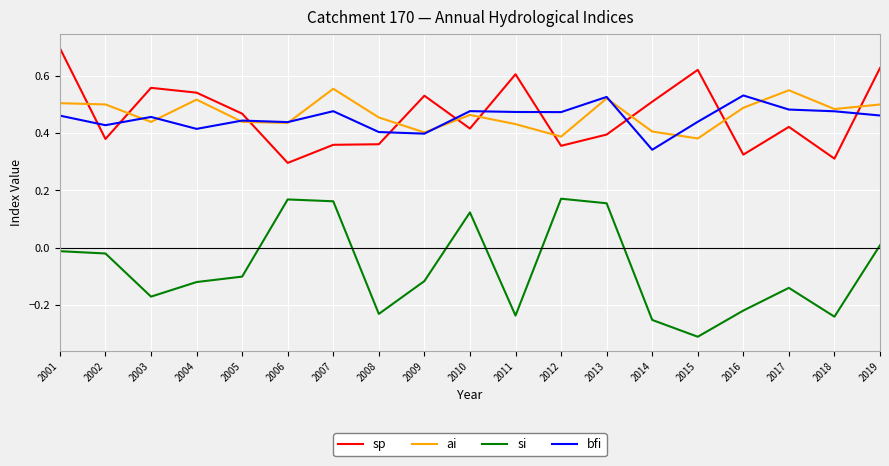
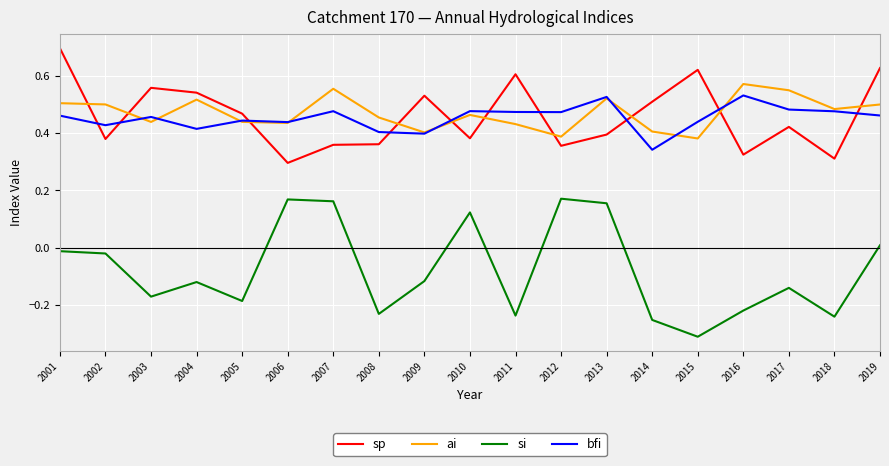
  {
    "sp": {
      "2001": 0.70,
      "2002": 0.38,
      "2003": 0.56,
      "2004": 0.54,
      "2005": 0.47,
      "2006": 0.30,
      "2007": 0.36,
      "2008": 0.36,
      "2009": 0.53,
-     "2010": 0.42,
+     "2010": 0.38,
      "2011": 0.61,
      "2012": 0.36,
      "2013": 0.39,
      "2014": 0.51,
      "2015": 0.62,
      "2016": 0.32,
      "2017": 0.42,
      "2018": 0.31,
      "2019": 0.63
    },
    "ai": {
      "2001": 0.50,
      "2002": 0.50,
      "2003": 0.44,
      "2004": 0.52,
      "2007": 0.55,
      "2008": 0.45,
      "2010": 0.46,
      "2011": 0.43,
      "2012": 0.39,
      "2014": 0.41,
      "2015": 0.38,
-     "2016": 0.49,
+     "2016": 0.57,
      "2017": 0.55,
      "2019": 0.50
    },
    "si": {
      "2001": -0.01,
      "2002": -0.02,
      "2003": -0.17,
      "2004": -0.12,
-     "2005": -0.10,
+     "2005": -0.19,
      "2006": 0.17,
      "2007": 0.16,
      "2008": -0.23,
      "2009": -0.12,
      "2010": 0.12,
      "2011": -0.24,
      "2012": 0.17,
      "2013": 0.16,
      "2014": -0.25,
      "2015": -0.31,
      "2016": -0.22,
      "2017": -0.14,
      "2018": -0.24,
      "2019": 0.01
    },
    "bfi": {
      "2001": 0.46,
      "2002": 0.43,
      "2003": 0.46,
      "2004": 0.41,
      "2007": 0.48,
      "2008": 0.40,
      "2010": 0.48,
      "2011": 0.47,
      "2012": 0.47,
      "2014": 0.34,
      "2015": 0.44,
      "2016": 0.53,
      "2017": 0.48,
      "2019": 0.46
    }
  }
